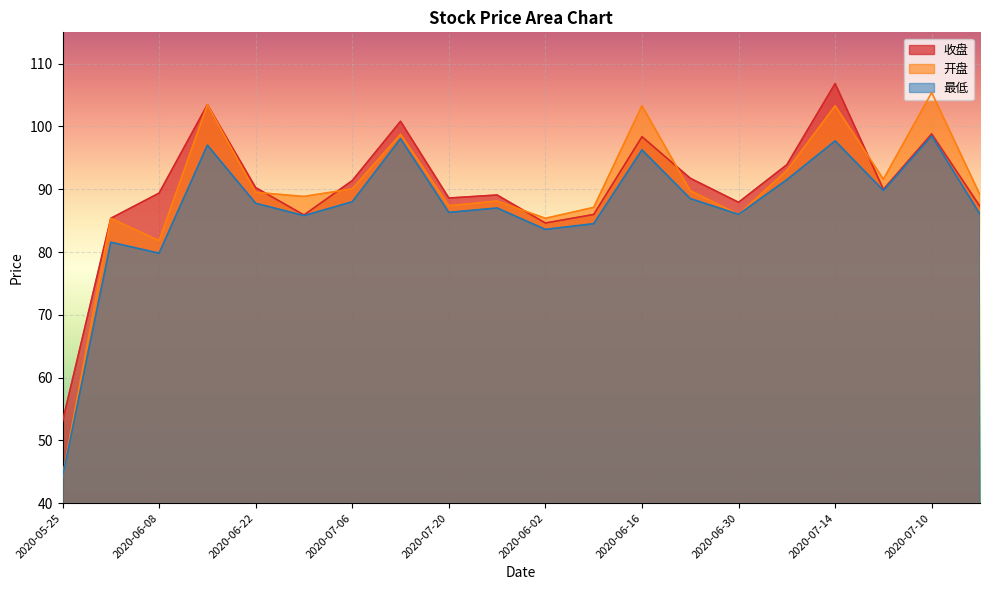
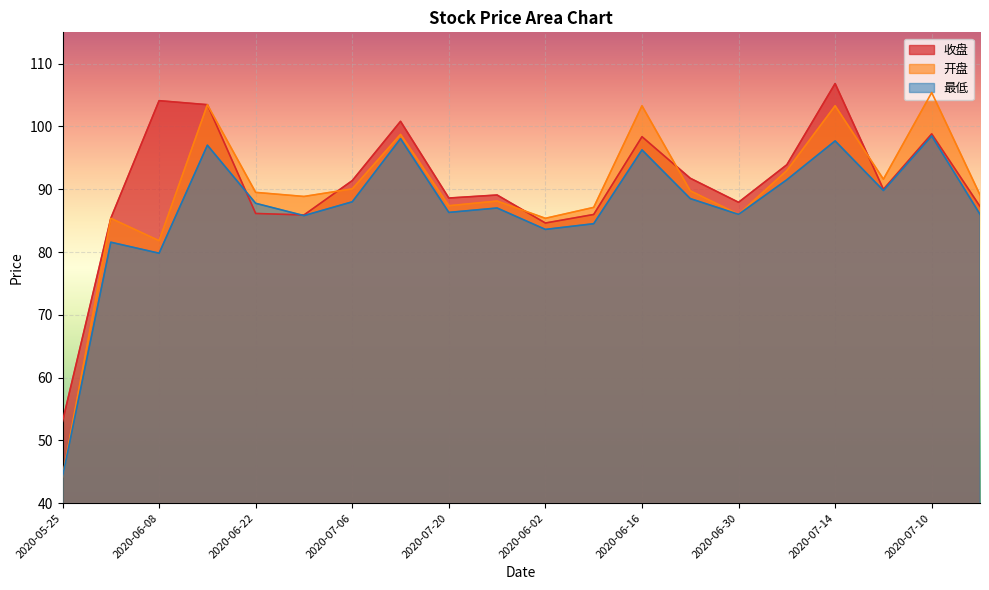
  {
    "收盘": {
      "2020-05-25": 53,
-     "2020-06-08": 89,
-     "2020-06-22": 90,
+     "2020-06-08": 104,
+     "2020-06-22": 86,
      "2020-07-06": 91,
      "2020-07-20": 89,
      "2020-06-02": 85,
      "2020-06-16": 98,
      "2020-06-30": 88,
      "2020-07-14": 107
    },
    "开盘": {
      "2020-06-08": 82,
      "2020-06-22": 90,
      "2020-07-06": 90,
      "2020-07-20": 87,
      "2020-06-02": 85,
      "2020-06-16": 103,
      "2020-07-14": 103
    },
    "最低": {
      "2020-06-08": 80,
      "2020-06-22": 88,
      "2020-07-06": 88,
      "2020-07-20": 86,
      "2020-06-02": 84,
      "2020-06-16": 96,
      "2020-07-14": 98
    }
  }
